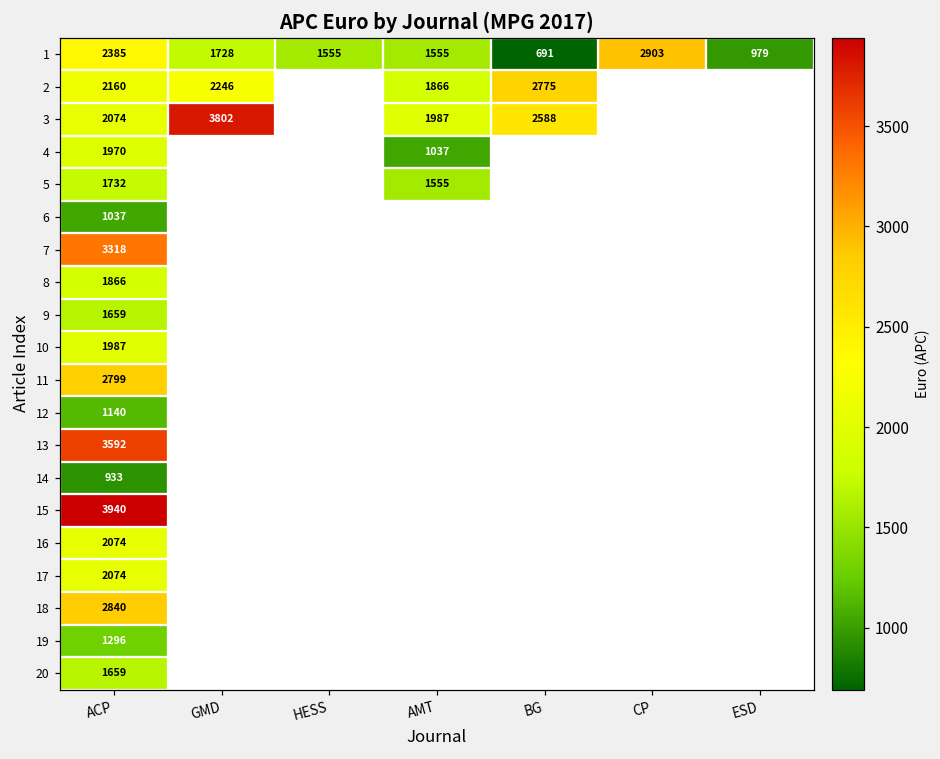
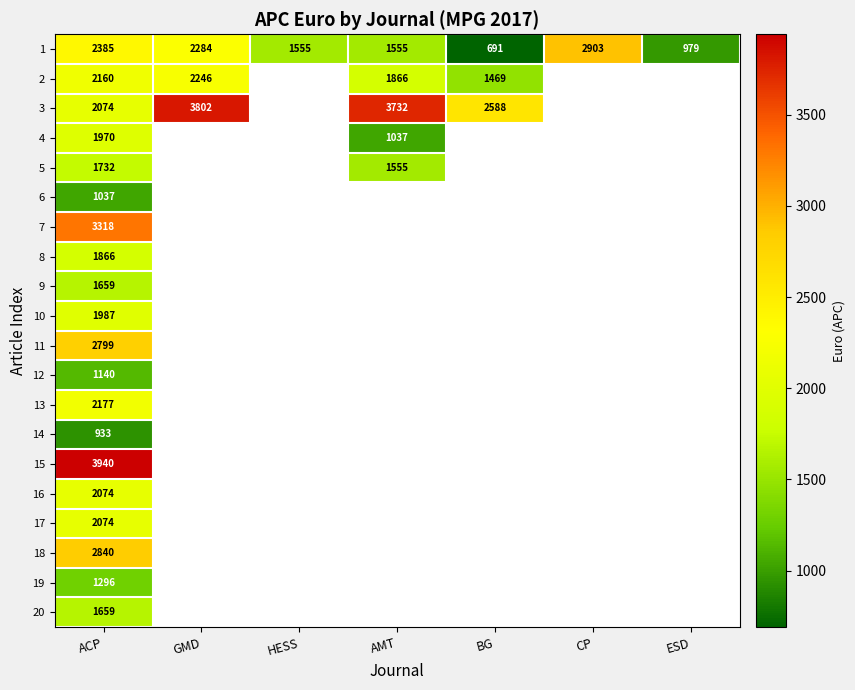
  {
    "1": {
      "ACP": 2385,
-     "GMD": 1728,
+     "GMD": 2284,
      "HESS": 1555,
      "AMT": 1555,
      "BG": 691,
      "CP": 2903,
      "ESD": 979
    },
    "2": {
      "ACP": 2160,
      "GMD": 2246,
      "AMT": 1866,
-     "BG": 2775
+     "BG": 1469
    },
    "3": {
      "ACP": 2074,
      "GMD": 3802,
-     "AMT": 1987,
+     "AMT": 3732,
      "BG": 2588
    },
    "4": {
      "ACP": 1970,
      "AMT": 1037
    },
    "5": {
      "ACP": 1732,
      "AMT": 1555
    },
    "6": {
      "ACP": 1037
    },
    "7": {
      "ACP": 3318
    },
    "8": {
      "ACP": 1866
    },
    "9": {
      "ACP": 1659
    },
    "10": {
      "ACP": 1987
    },
    "11": {
      "ACP": 2799
    },
    "12": {
      "ACP": 1140
    },
    "13": {
-     "ACP": 3592
+     "ACP": 2177
    },
    "14": {
      "ACP": 933
    },
    "15": {
      "ACP": 3940
    },
    "16": {
      "ACP": 2074
    },
    "17": {
      "ACP": 2074
    },
    "18": {
      "ACP": 2840
    },
    "19": {
      "ACP": 1296
    },
    "20": {
      "ACP": 1659
    }
  }
